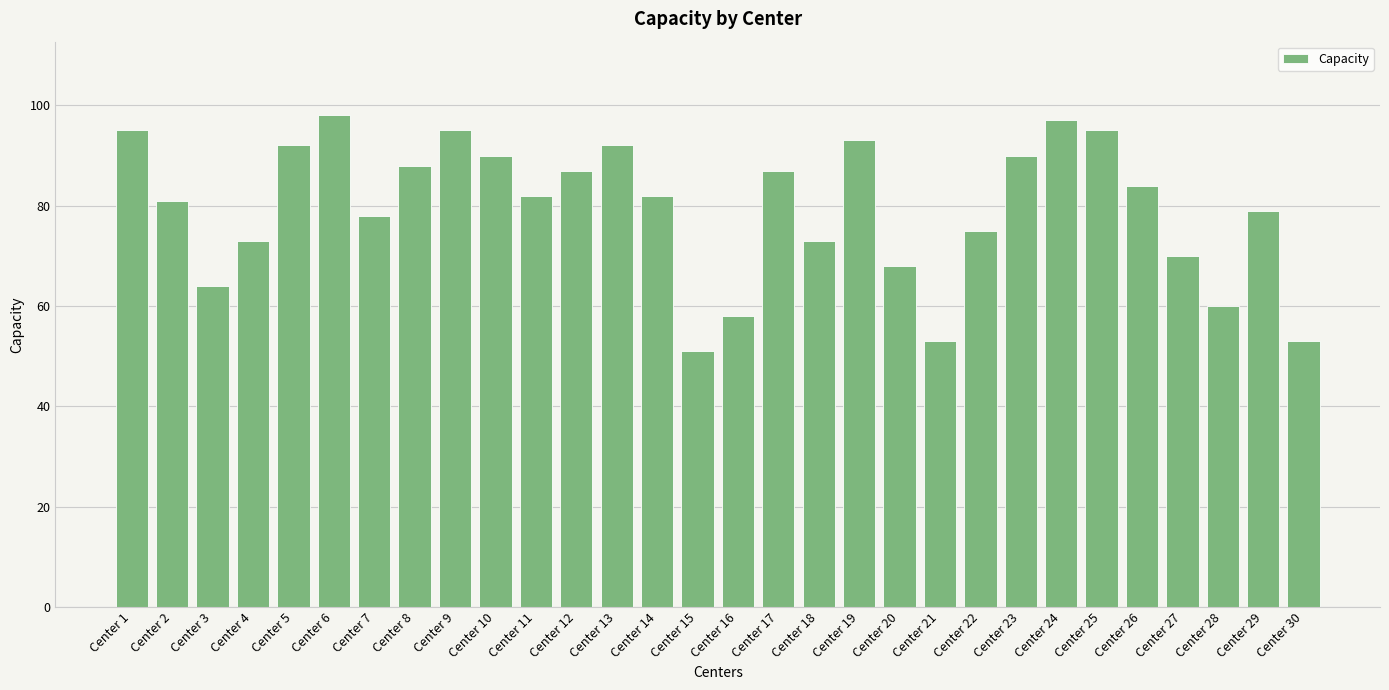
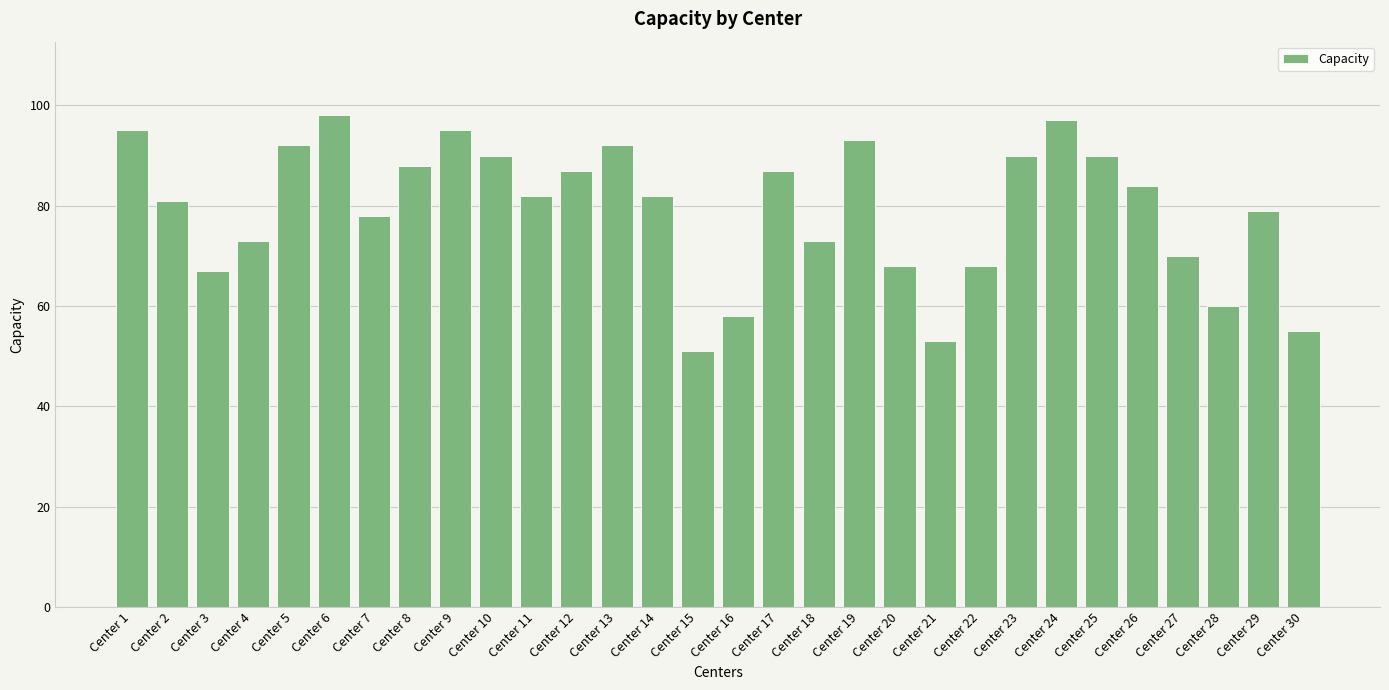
  {
    "Center 1": 95,
    "Center 2": 81,
-   "Center 3": 64,
+   "Center 3": 67,
    "Center 4": 73,
    "Center 5": 92,
    "Center 6": 98,
    "Center 7": 78,
    "Center 8": 88,
    "Center 9": 95,
    "Center 10": 90,
    "Center 11": 82,
    "Center 12": 87,
    "Center 13": 92,
    "Center 14": 82,
    "Center 15": 51,
    "Center 16": 58,
    "Center 17": 87,
    "Center 18": 73,
    "Center 19": 93,
    "Center 20": 68,
    "Center 21": 53,
-   "Center 22": 75,
+   "Center 22": 68,
    "Center 23": 90,
    "Center 24": 97,
-   "Center 25": 95,
+   "Center 25": 90,
    "Center 26": 84,
    "Center 27": 70,
    "Center 28": 60,
    "Center 29": 79,
-   "Center 30": 53
+   "Center 30": 55
  }
